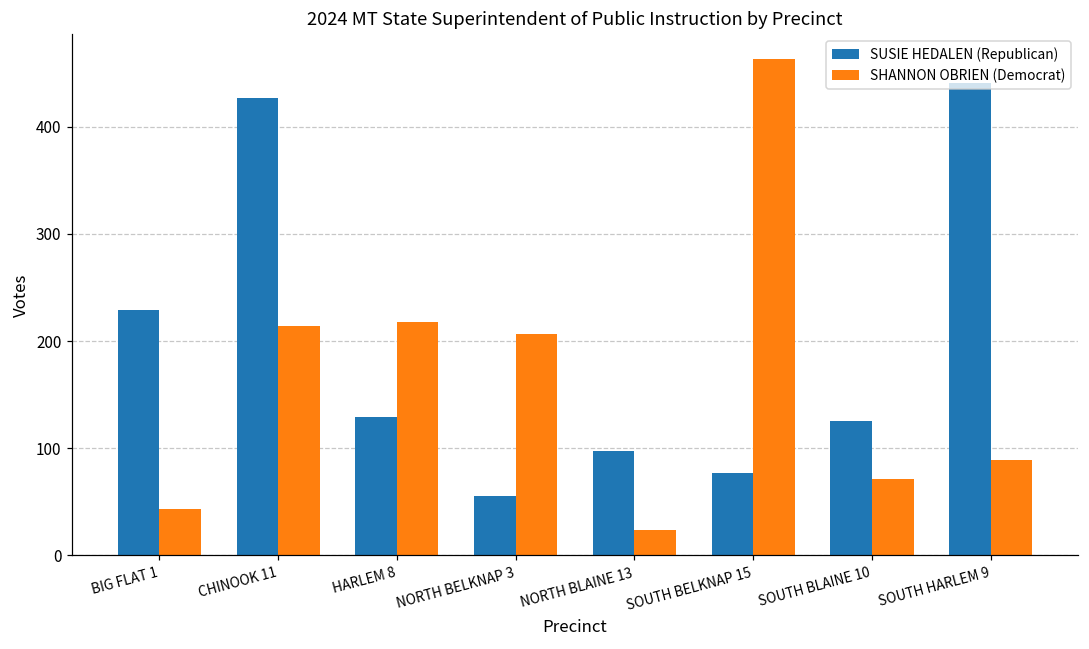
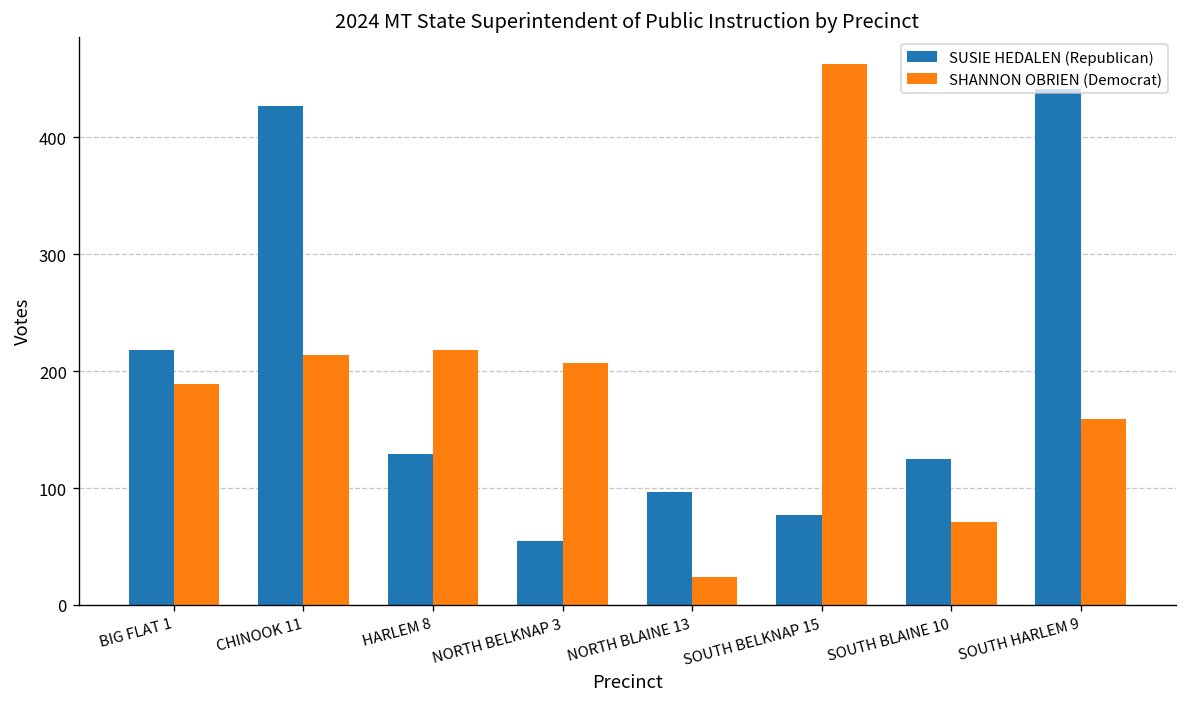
  {
    "SUSIE HEDALEN (Republican)": {
-     "BIG FLAT 1": 230,
+     "BIG FLAT 1": 220,
      "CHINOOK 11": 430,
      "HARLEM 8": 130,
      "NORTH BELKNAP 3": 60,
      "NORTH BLAINE 13": 100,
      "SOUTH BELKNAP 15": 80,
      "SOUTH BLAINE 10": 130
    },
    "SHANNON OBRIEN (Democrat)": {
-     "BIG FLAT 1": 40,
+     "BIG FLAT 1": 190,
      "CHINOOK 11": 210,
      "HARLEM 8": 220,
      "NORTH BELKNAP 3": 210,
      "NORTH BLAINE 13": 20,
      "SOUTH BELKNAP 15": 460,
      "SOUTH BLAINE 10": 70,
-     "SOUTH HARLEM 9": 90
+     "SOUTH HARLEM 9": 160
    }
  }
